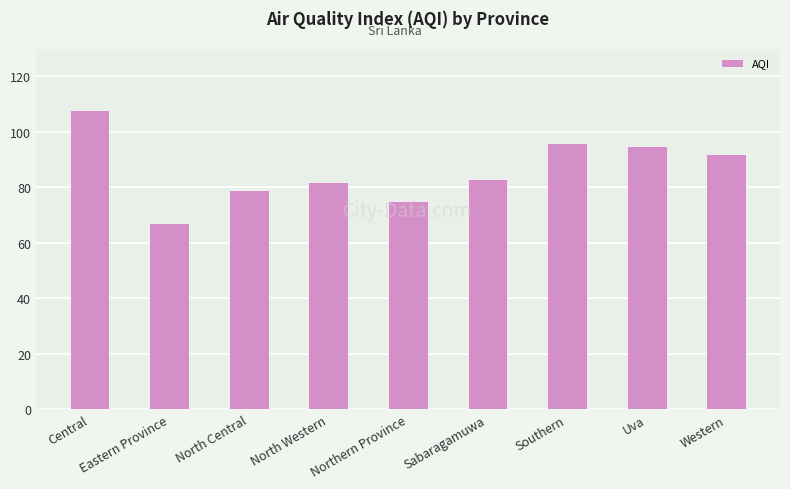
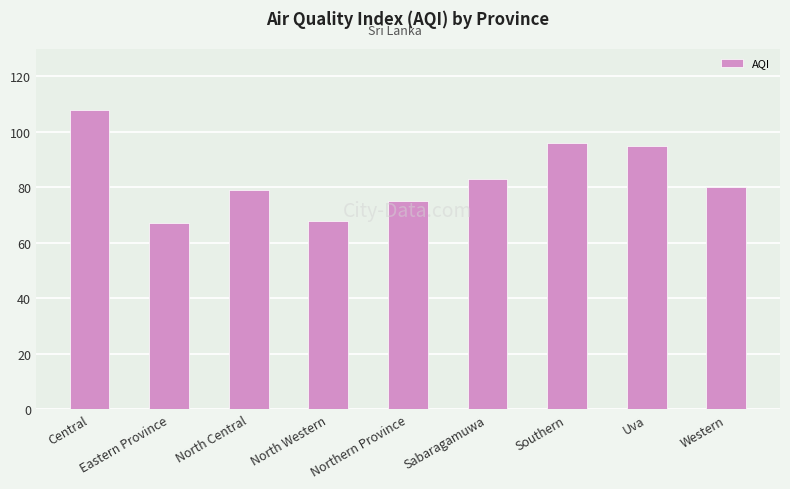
  {
    "Central": 108,
    "Eastern Province": 67,
    "North Central": 79,
-   "North Western": 82,
+   "North Western": 68,
    "Northern Province": 75,
    "Sabaragamuwa": 83,
    "Southern": 96,
    "Uva": 95,
-   "Western": 92
+   "Western": 80
  }
